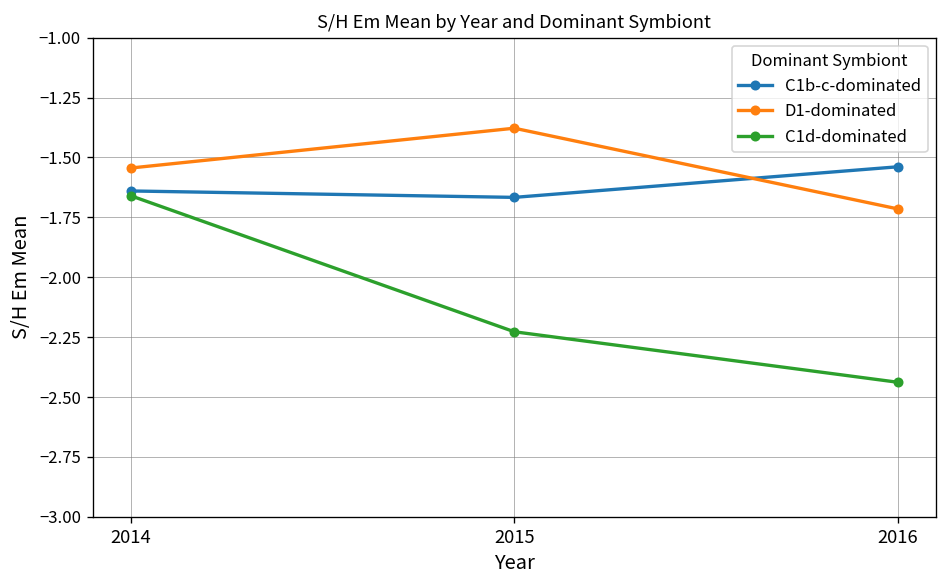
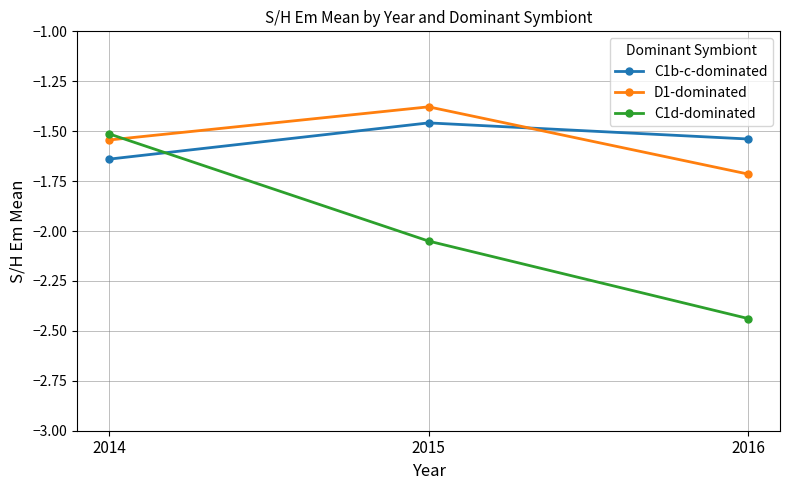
  {
    "C1b-c-dominated": {
      "2014": -1.64,
-     "2015": -1.67,
+     "2015": -1.46,
      "2016": -1.54
    },
    "D1-dominated": {
      "2014": -1.54,
      "2015": -1.38,
      "2016": -1.71
    },
    "C1d-dominated": {
-     "2014": -1.66,
-     "2015": -2.23,
+     "2014": -1.51,
+     "2015": -2.05,
      "2016": -2.44
    }
  }
